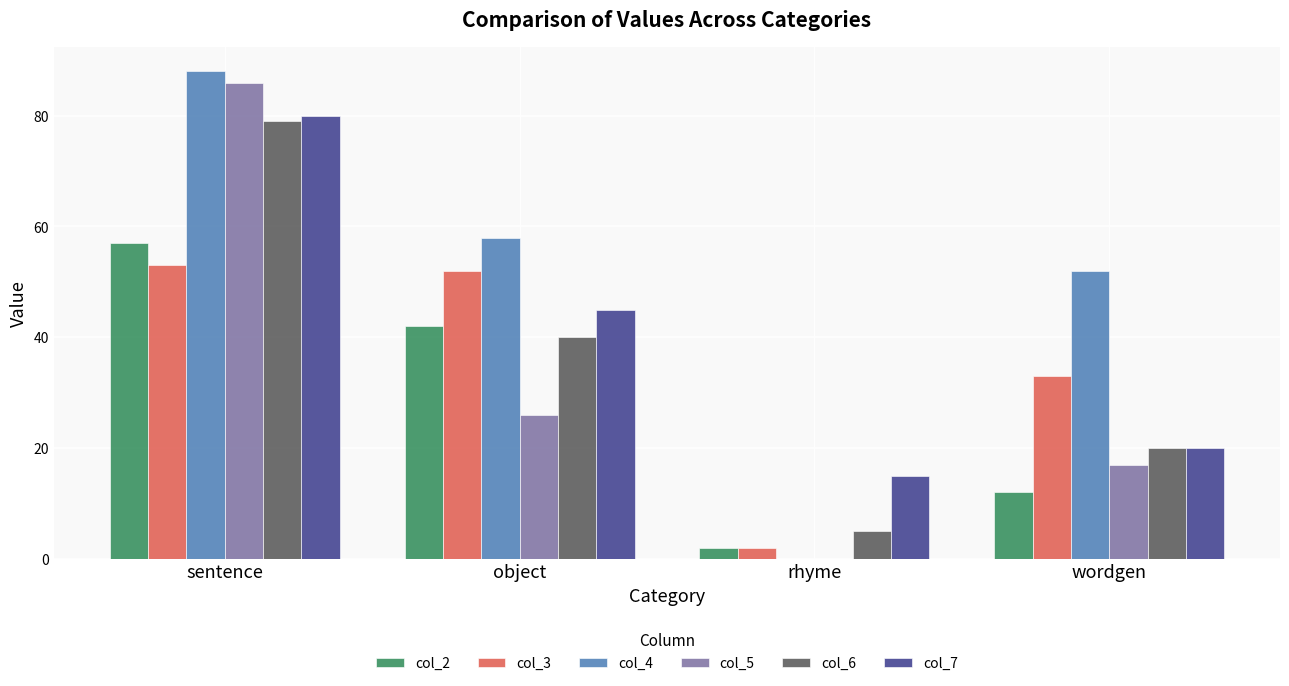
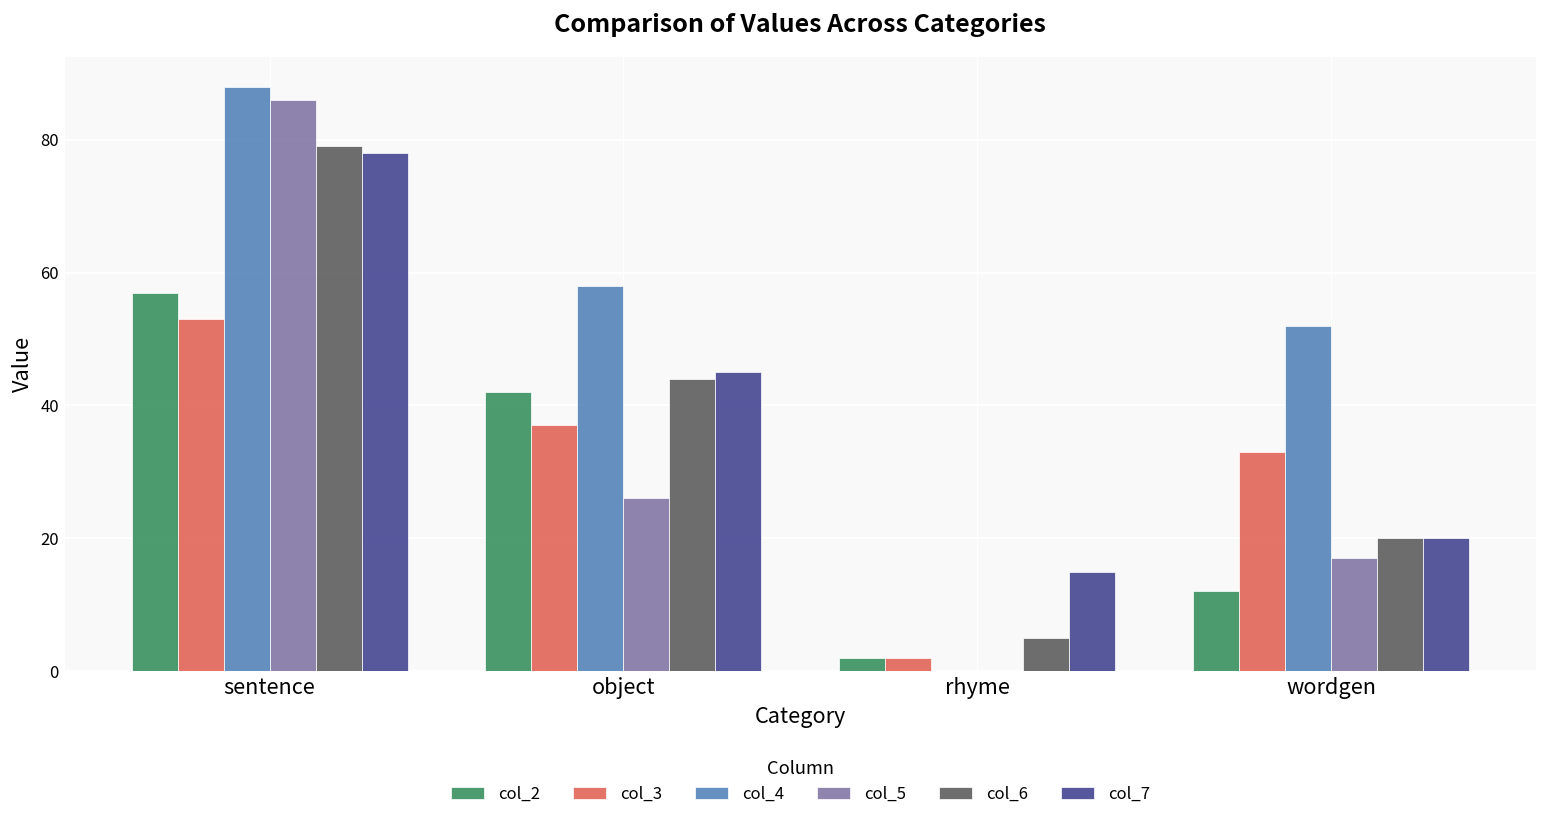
  {
    "col_2": {
      "sentence": 57,
      "object": 42,
      "rhyme": 2,
      "wordgen": 12
    },
    "col_3": {
      "sentence": 53,
-     "object": 52,
+     "object": 37,
      "rhyme": 2,
      "wordgen": 33
    },
    "col_6": {
      "sentence": 79,
-     "object": 40,
+     "object": 44,
      "rhyme": 5,
      "wordgen": 20
    },
    "col_7": {
-     "sentence": 80,
+     "sentence": 78,
      "object": 45,
      "rhyme": 15,
      "wordgen": 20
    }
  }
